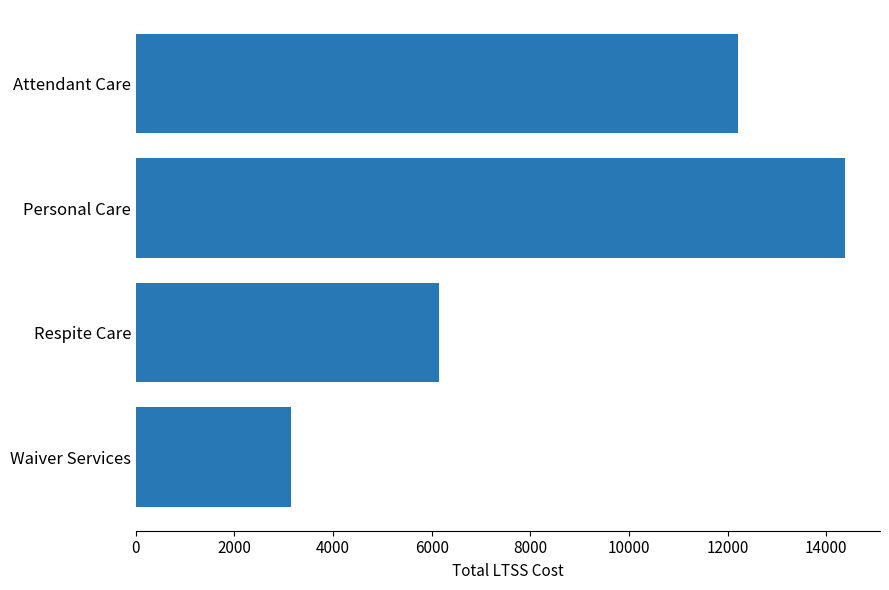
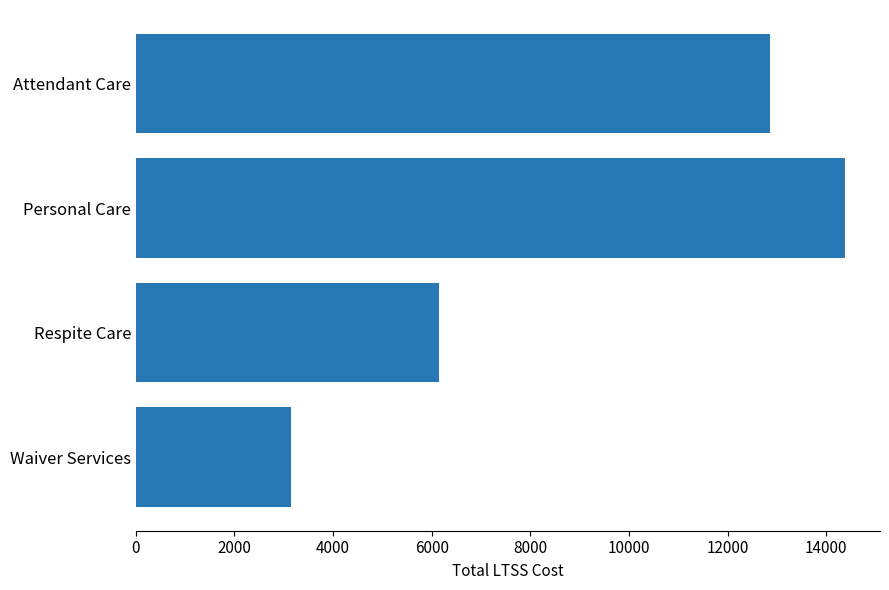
  {
-   "Attendant Care": 12200,
+   "Attendant Care": 12900,
    "Personal Care": 14400,
    "Respite Care": 6200,
    "Waiver Services": 3200
  }
